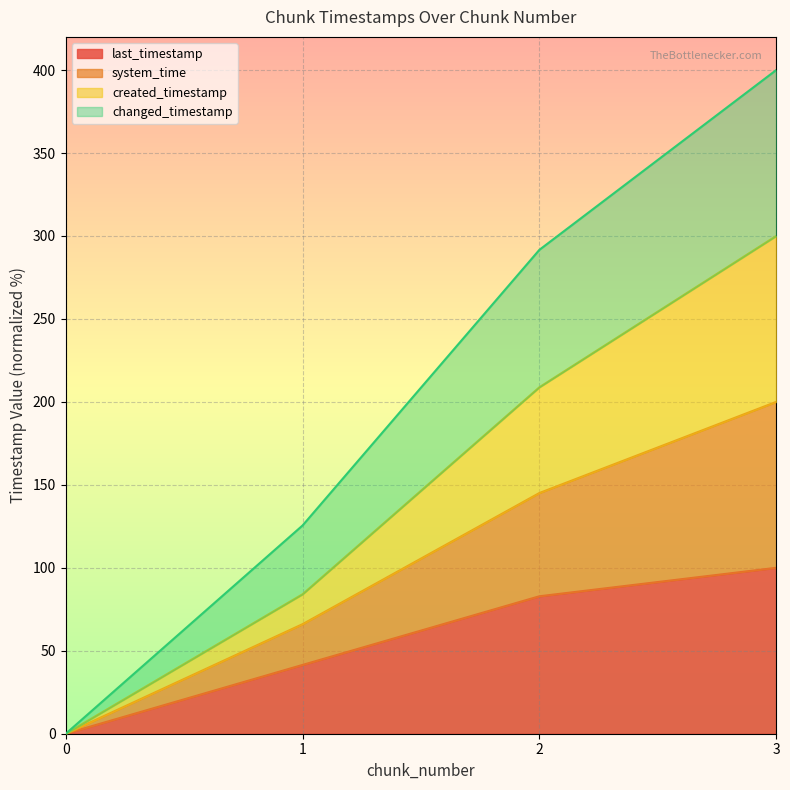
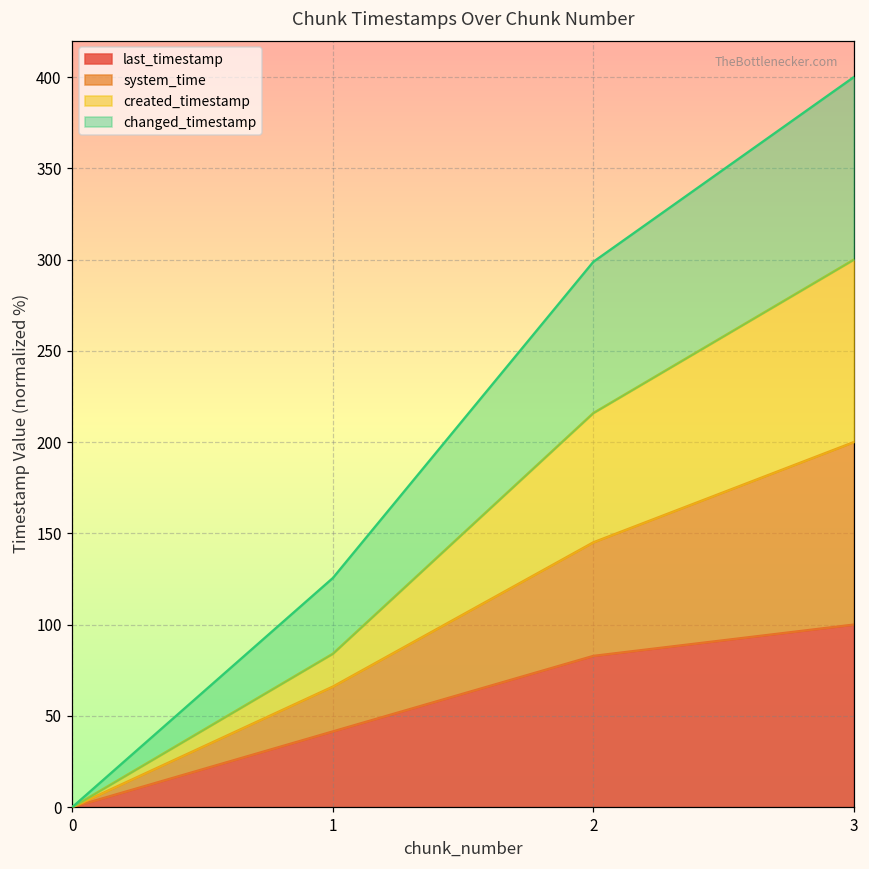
  {
    "created_timestamp": {
      "1": 18,
-     "2": 64,
+     "2": 71,
      "3": 100
    },
    "changed_timestamp": {
      "1": 41,
      "2": 83,
      "3": 100
    }
  }
